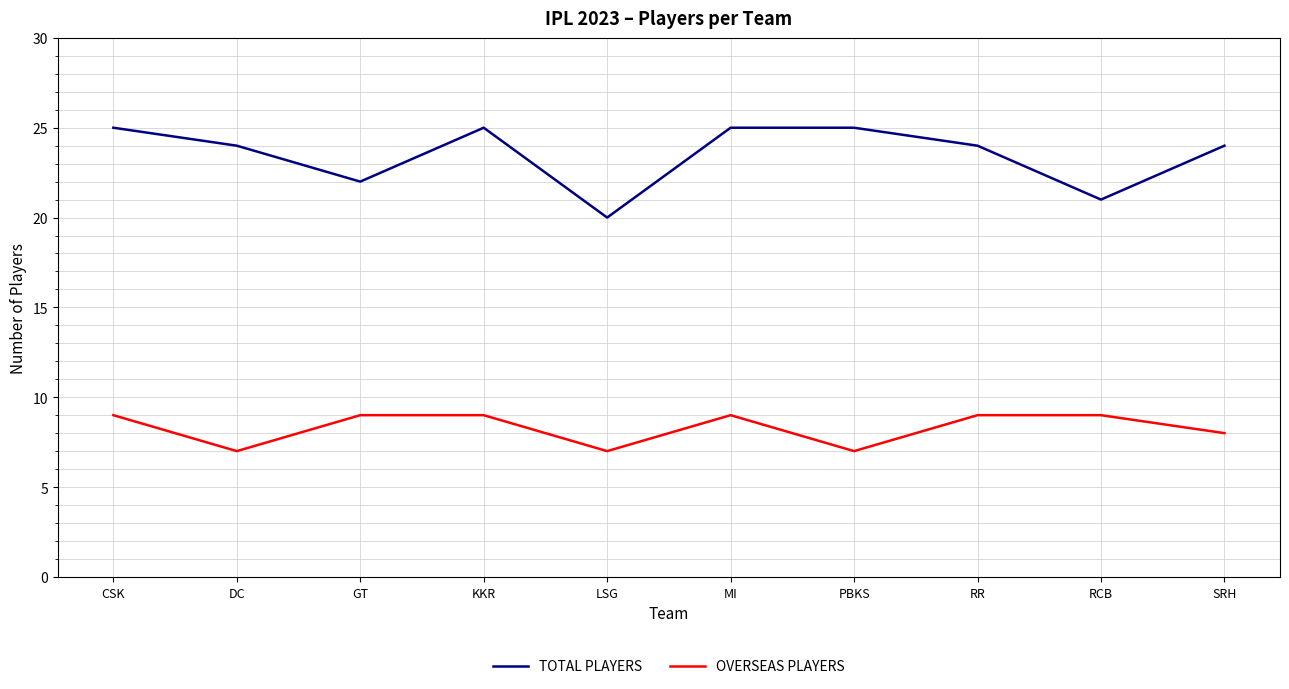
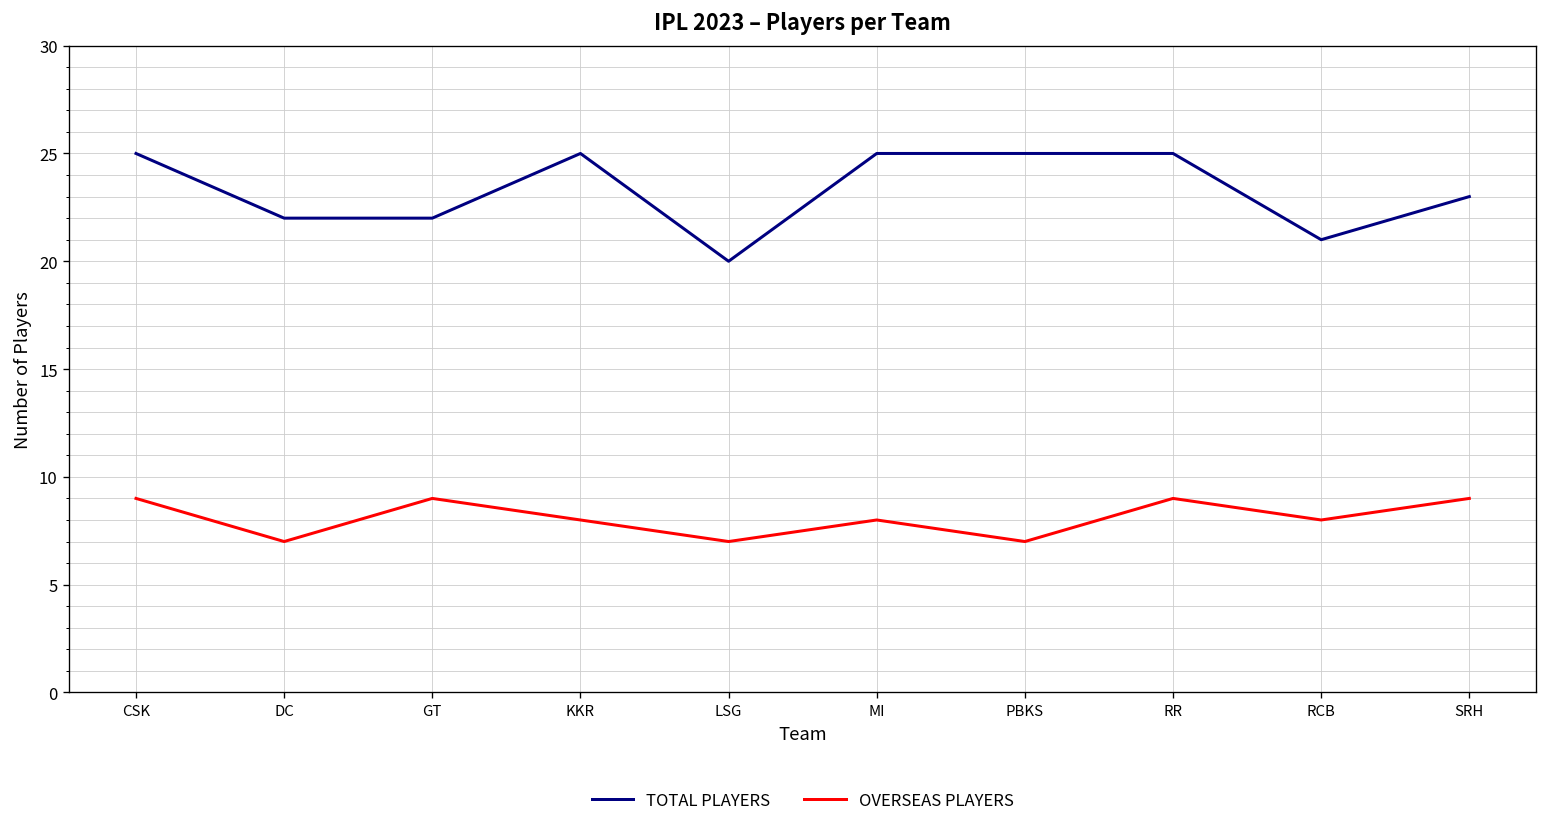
  {
    "TOTAL PLAYERS": {
      "CSK": 25,
-     "DC": 24,
+     "DC": 22,
      "GT": 22,
      "KKR": 25,
      "LSG": 20,
      "MI": 25,
      "PBKS": 25,
-     "RR": 24,
+     "RR": 25,
      "RCB": 21,
-     "SRH": 24
+     "SRH": 23
    },
    "OVERSEAS PLAYERS": {
      "CSK": 9,
      "DC": 7,
      "GT": 9,
-     "KKR": 9,
+     "KKR": 8,
      "LSG": 7,
-     "MI": 9,
+     "MI": 8,
      "PBKS": 7,
      "RR": 9,
-     "RCB": 9,
-     "SRH": 8
+     "RCB": 8,
+     "SRH": 9
    }
  }
